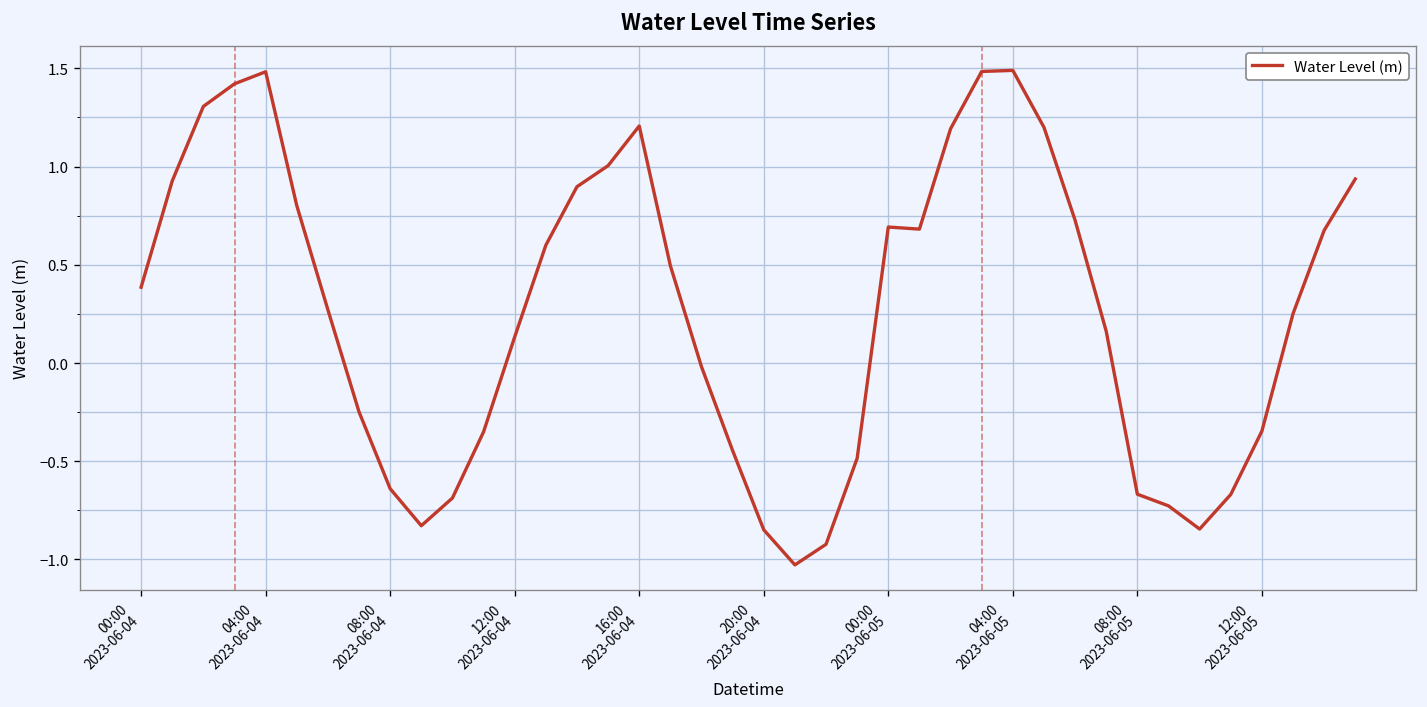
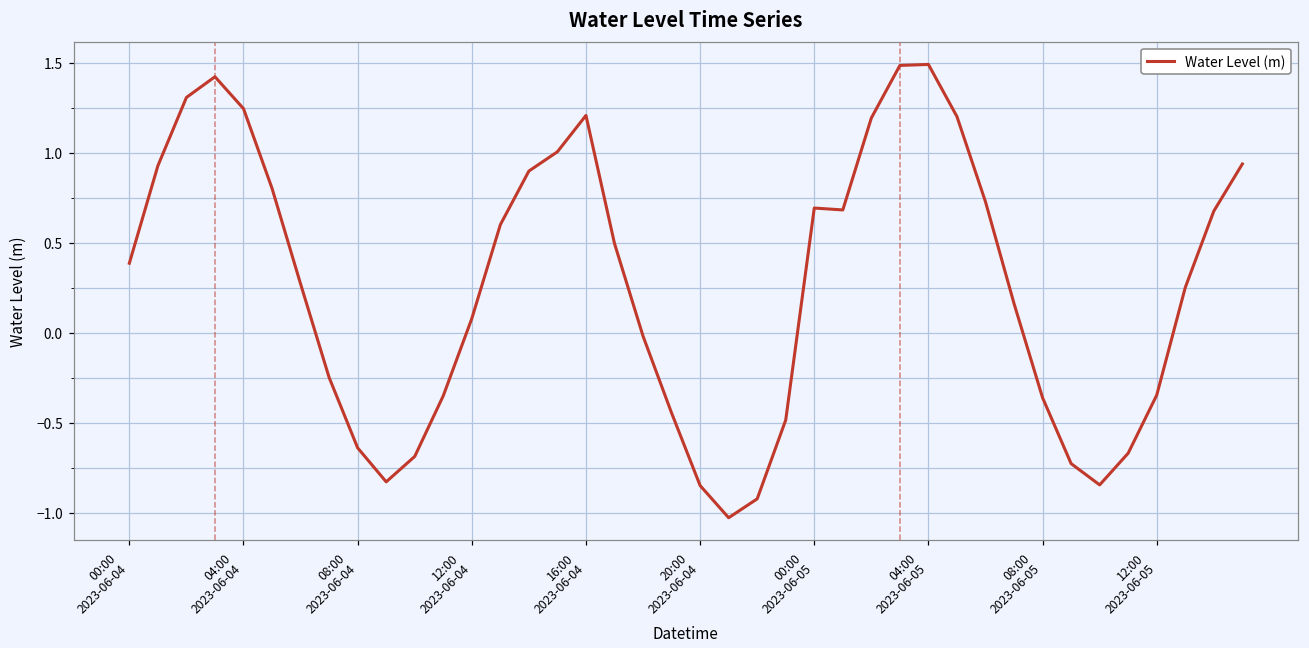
  {
    "00:00 2023-06-04": 0.39,
-   "04:00 2023-06-04": 1.48,
+   "04:00 2023-06-04": 1.24,
    "08:00 2023-06-04": -0.64,
-   "12:00 2023-06-04": 0.13,
+   "12:00 2023-06-04": 0.08,
    "16:00 2023-06-04": 1.21,
    "20:00 2023-06-04": -0.85,
    "00:00 2023-06-05": 0.69,
    "04:00 2023-06-05": 1.49,
-   "08:00 2023-06-05": -0.67,
+   "08:00 2023-06-05": -0.36,
    "12:00 2023-06-05": -0.35
  }
